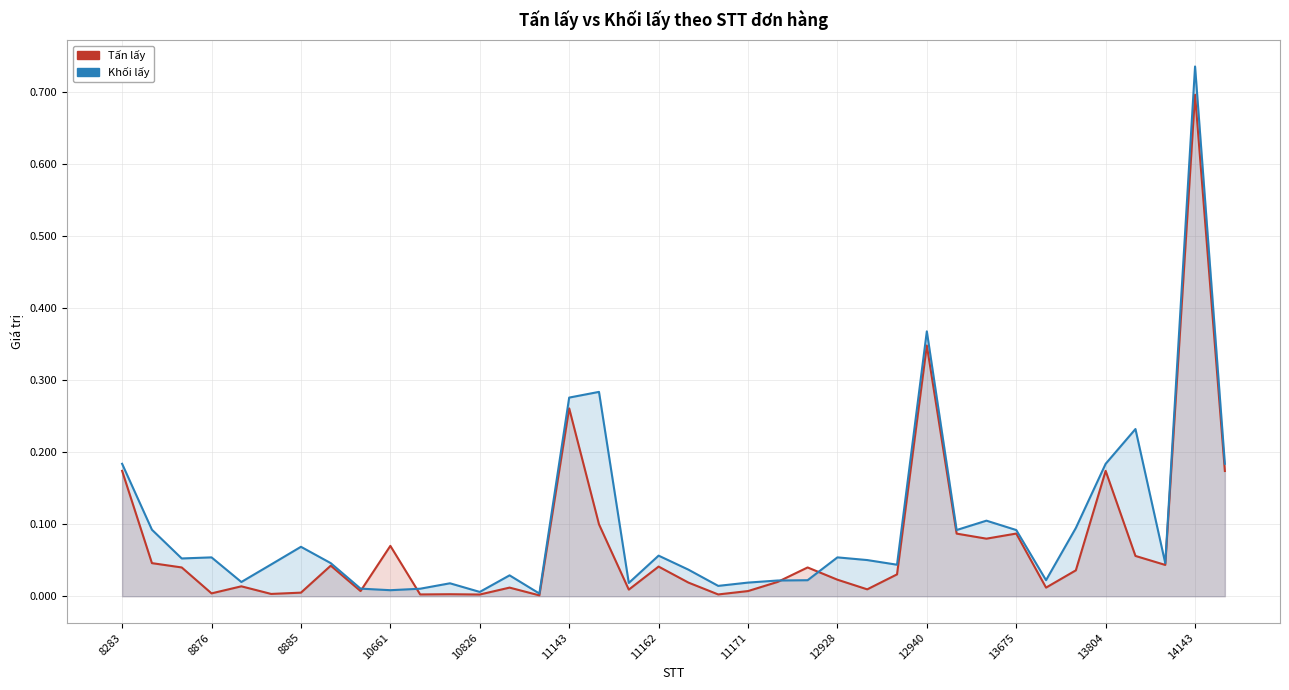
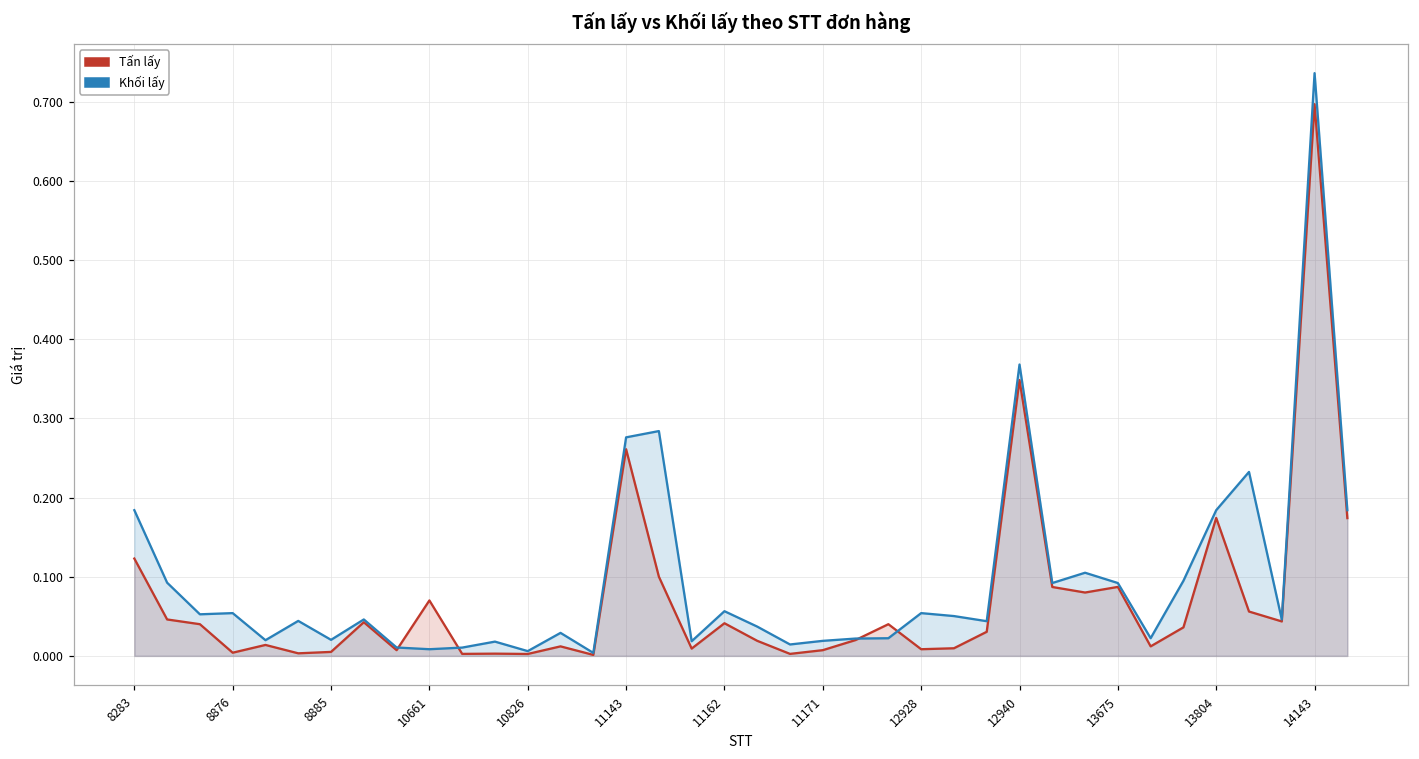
  {
    "Tấn lấy": {
-     "8283": 0.17,
+     "8283": 0.12,
      "8876": 0.00,
      "8885": 0.01,
      "10661": 0.07,
      "10826": 0.00,
      "11143": 0.26,
      "11162": 0.04,
      "11171": 0.01,
-     "12928": 0.02,
+     "12928": 0.01,
      "12940": 0.35,
      "13675": 0.09,
      "13804": 0.17,
      "14143": 0.70
    },
    "Khối lấy": {
      "8283": 0.18,
      "8876": 0.05,
-     "8885": 0.07,
+     "8885": 0.02,
      "10661": 0.01,
      "10826": 0.01,
      "11143": 0.28,
      "11162": 0.06,
      "11171": 0.02,
      "12928": 0.05,
      "12940": 0.37,
      "13675": 0.09,
      "13804": 0.18,
      "14143": 0.74
    }
  }
